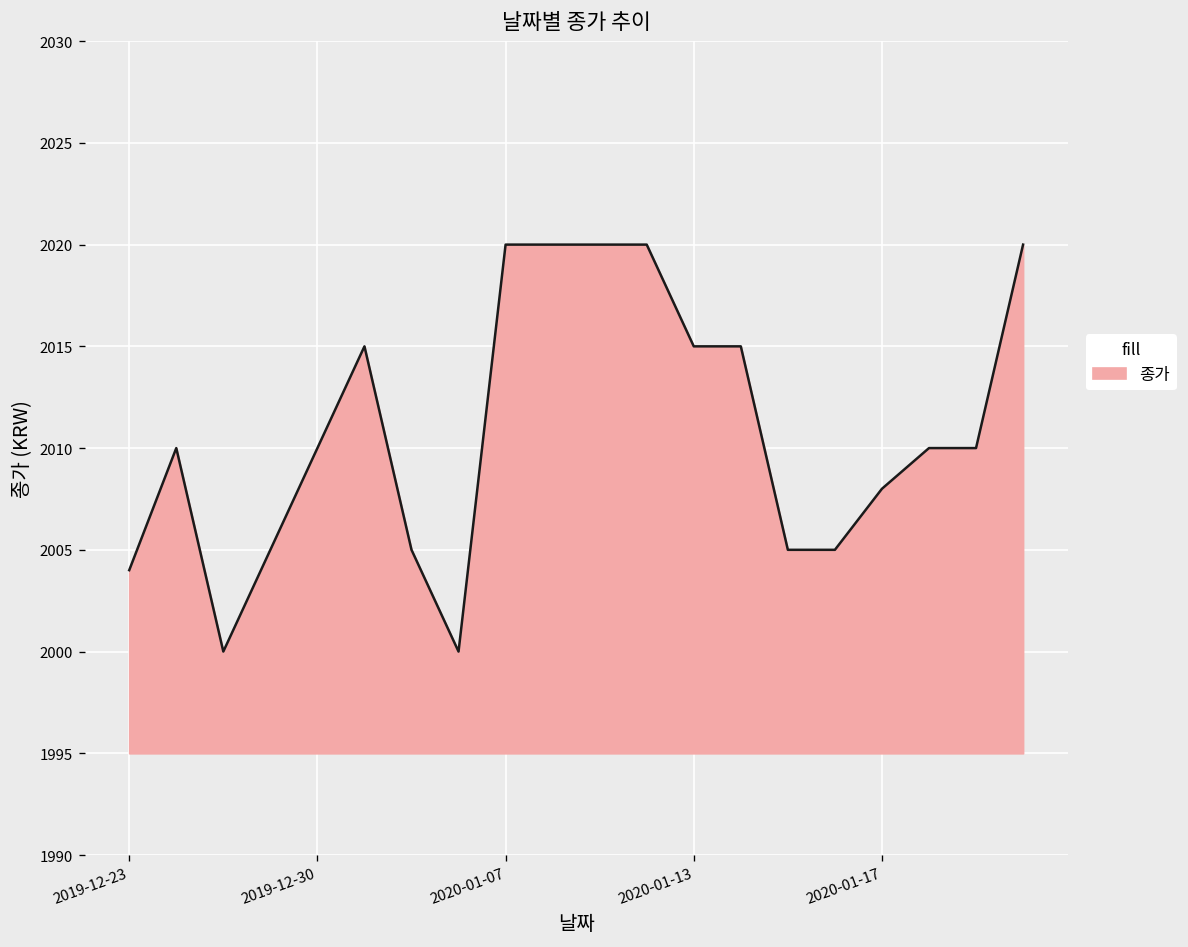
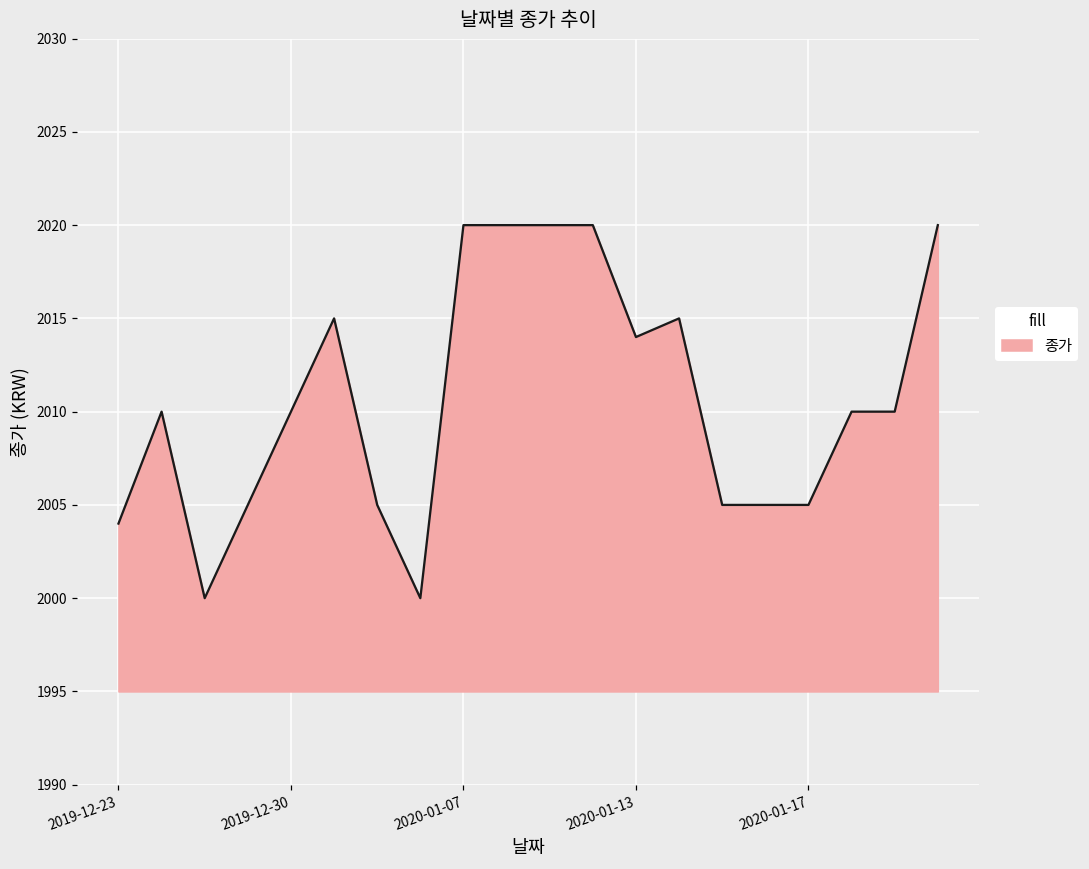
  {
    "2019-12-23": 2004,
    "2019-12-30": 2010,
    "2020-01-07": 2020,
-   "2020-01-13": 2015,
-   "2020-01-17": 2008
+   "2020-01-13": 2014,
+   "2020-01-17": 2005
  }
